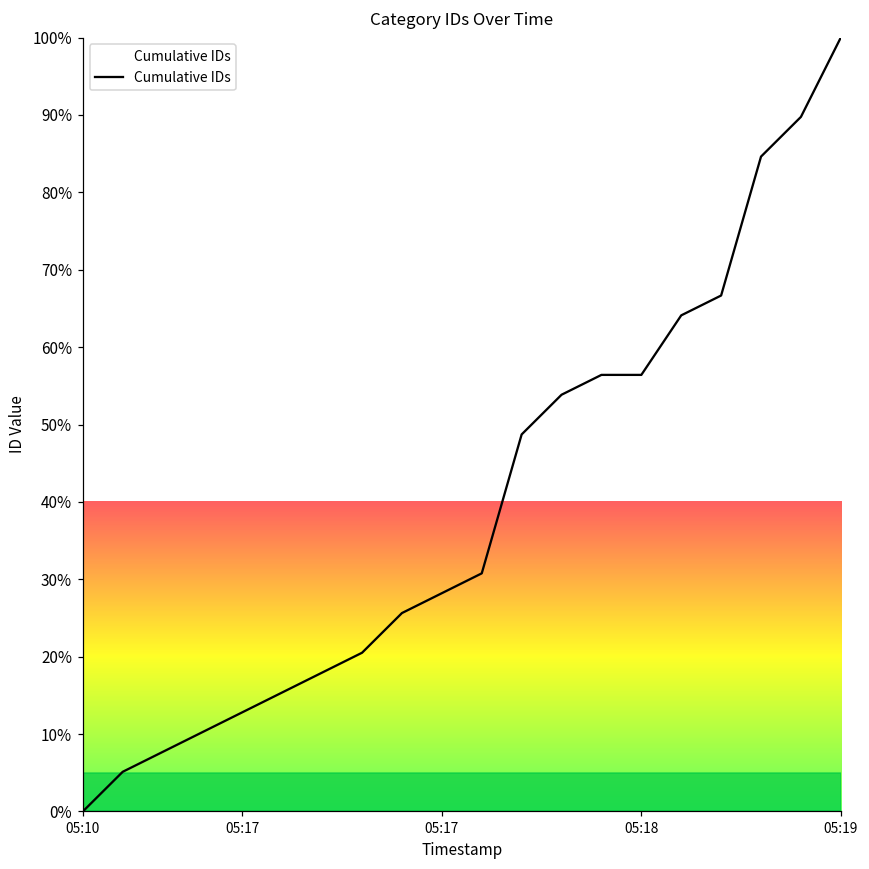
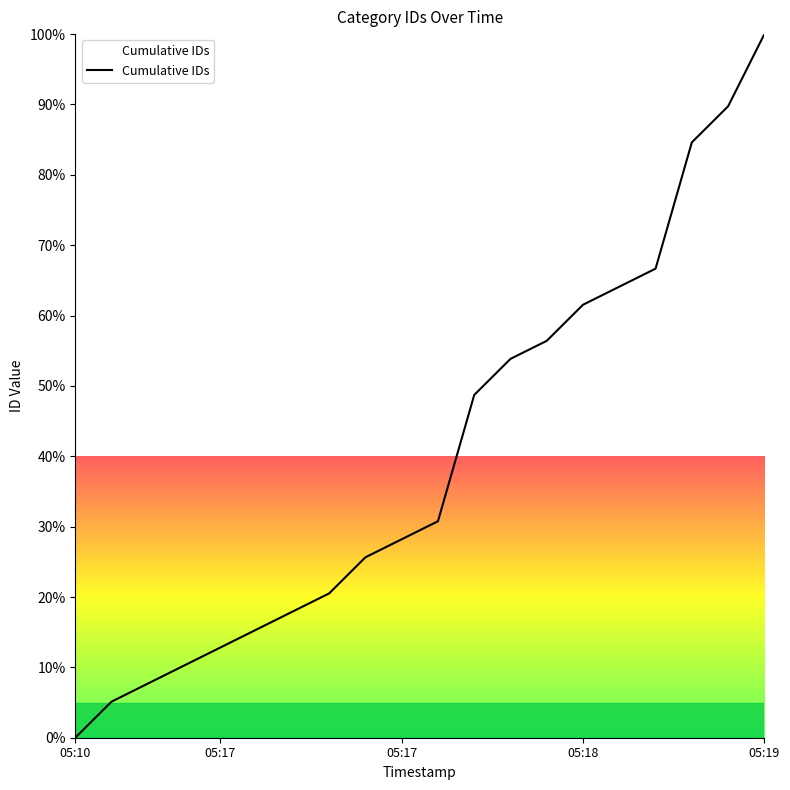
  {
-   "05:18": "56%",
+   "05:18": "62%",
    "05:19": "100%"
  }
